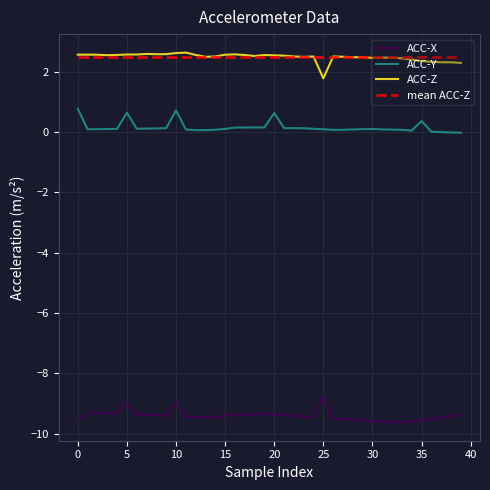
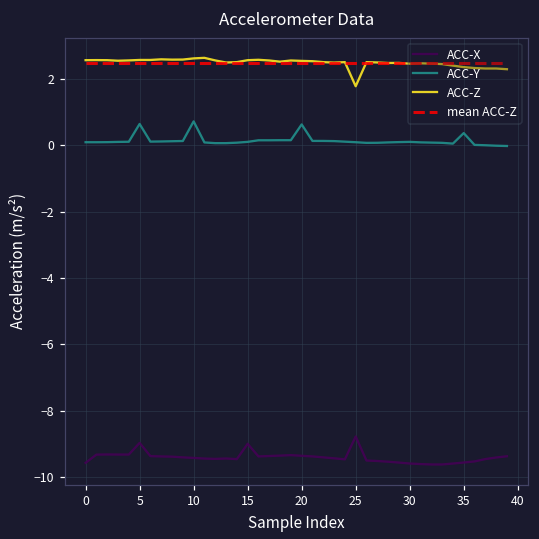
  {
    "ACC-X": {
      "0": -9.6,
      "5": -9.0,
-     "10": -9.0,
-     "15": -9.4,
+     "10": -9.4,
+     "15": -9.0,
      "20": -9.4,
      "25": -8.8,
      "30": -9.6,
      "35": -9.6
    },
    "ACC-Y": {
-     "0": 0.8,
+     "0": 0.1,
      "5": 0.6,
      "10": 0.7,
      "15": 0.1,
      "20": 0.6,
      "25": 0.1,
      "30": 0.1,
      "35": 0.4
    },
    "ACC-Z": {
      "5": 2.6,
      "10": 2.6,
      "25": 1.8
    },
    "mean ACC-Z": {
      "5": 2.5,
      "10": 2.5,
      "25": 2.5
    }
  }
